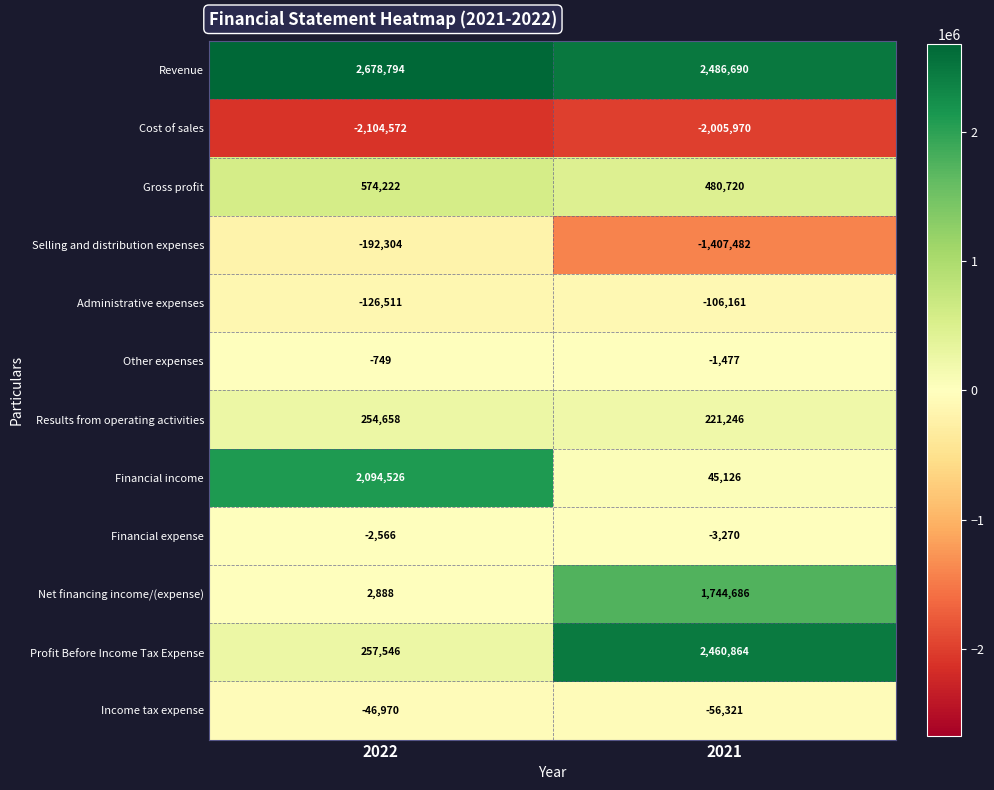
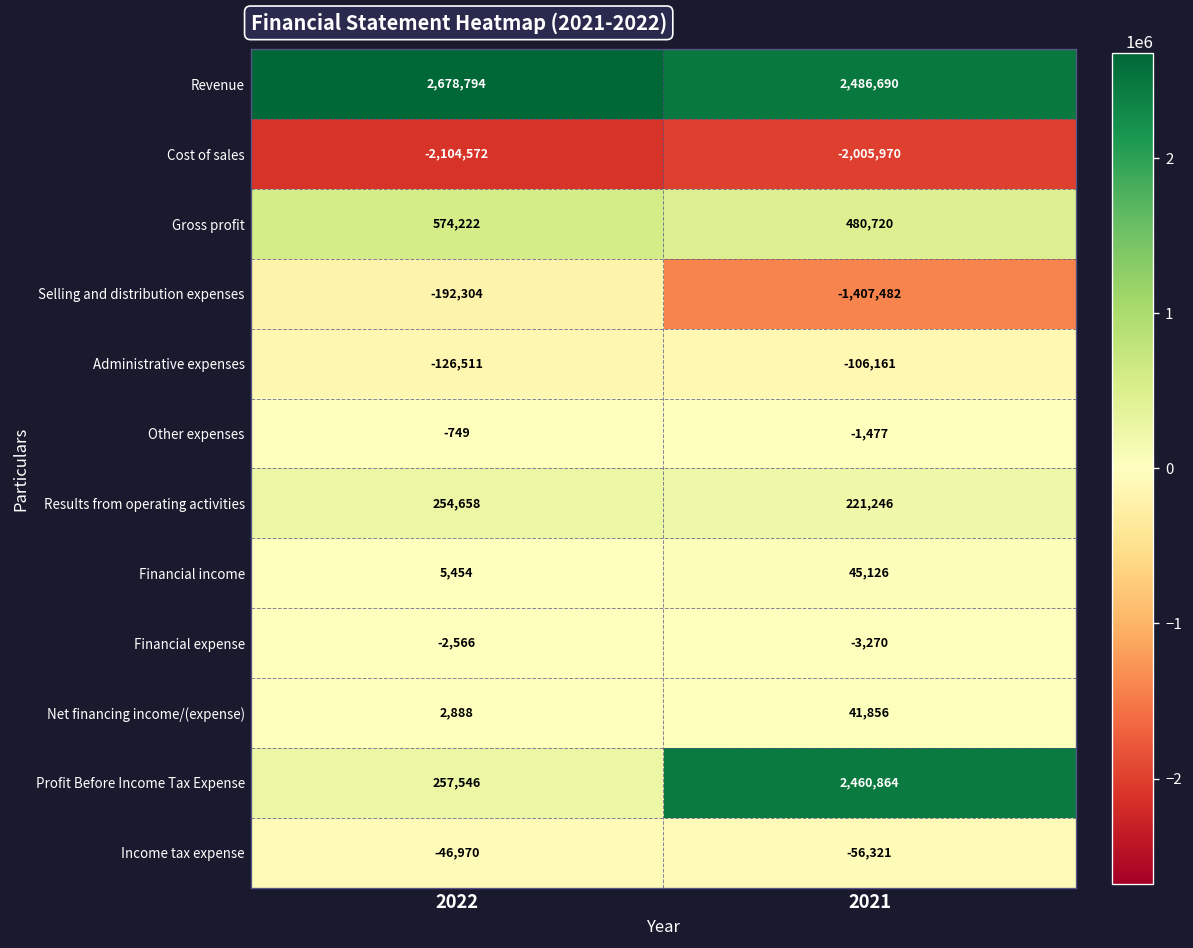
  {
    "Revenue": {
      "2022": "2,678,794",
      "2021": "2,486,690"
    },
    "Cost of sales": {
      "2022": "-2,104,572",
      "2021": "-2,005,970"
    },
    "Gross profit": {
      "2022": "574,222",
      "2021": "480,720"
    },
    "Selling and distribution expenses": {
      "2022": "-192,304",
      "2021": "-1,407,482"
    },
    "Administrative expenses": {
      "2022": "-126,511",
      "2021": "-106,161"
    },
    "Other expenses": {
      "2022": "-749",
      "2021": "-1,477"
    },
    "Results from operating activities": {
      "2022": "254,658",
      "2021": "221,246"
    },
    "Financial income": {
-     "2022": "2,094,526",
+     "2022": "5,454",
      "2021": "45,126"
    },
    "Financial expense": {
      "2022": "-2,566",
      "2021": "-3,270"
    },
    "Net financing income/(expense)": {
      "2022": "2,888",
-     "2021": "1,744,686"
+     "2021": "41,856"
    },
    "Profit Before Income Tax Expense": {
      "2022": "257,546",
      "2021": "2,460,864"
    },
    "Income tax expense": {
      "2022": "-46,970",
      "2021": "-56,321"
    }
  }
